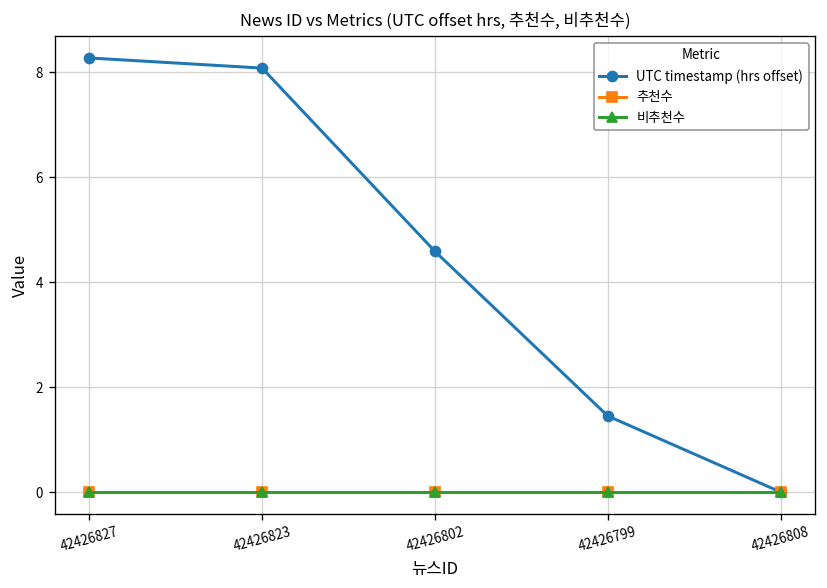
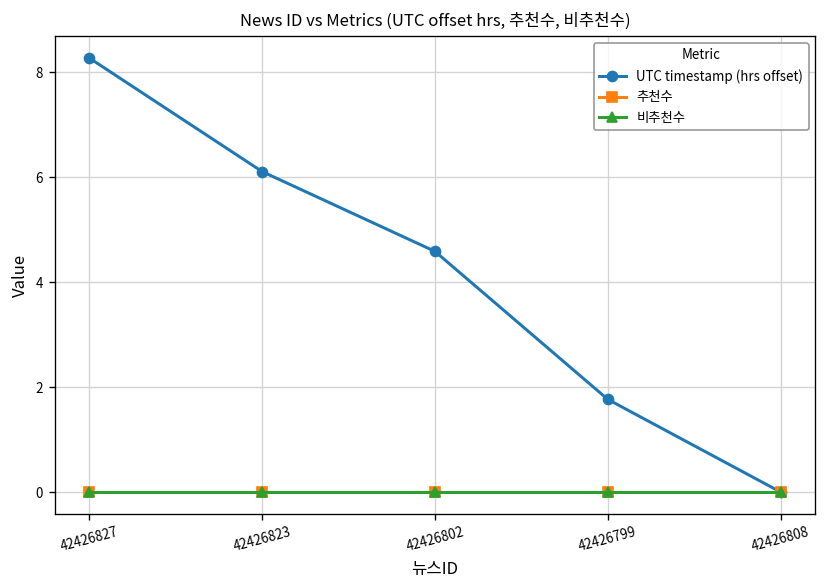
  {
    "UTC timestamp (hrs offset)": {
      "42426827": 8.3,
-     "42426823": 8.1,
+     "42426823": 6.1,
      "42426802": 4.6,
-     "42426799": 1.4
+     "42426799": 1.8
    },
    "비추천수": {
      "42426827": 0.0,
      "42426823": 0.0,
      "42426802": 0.0,
      "42426799": 0.0
    }
  }
